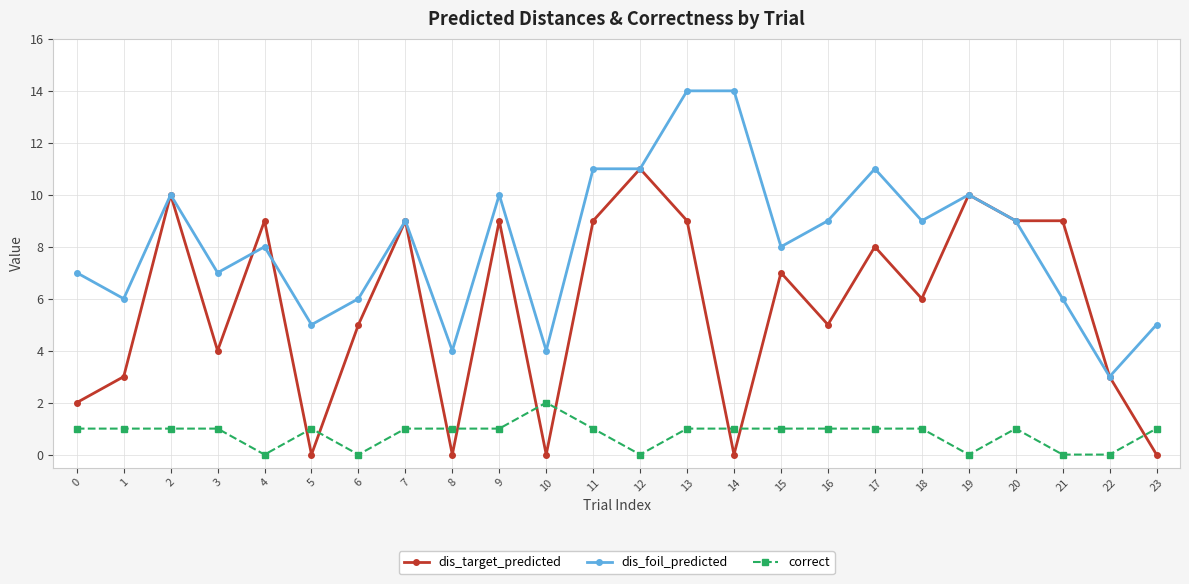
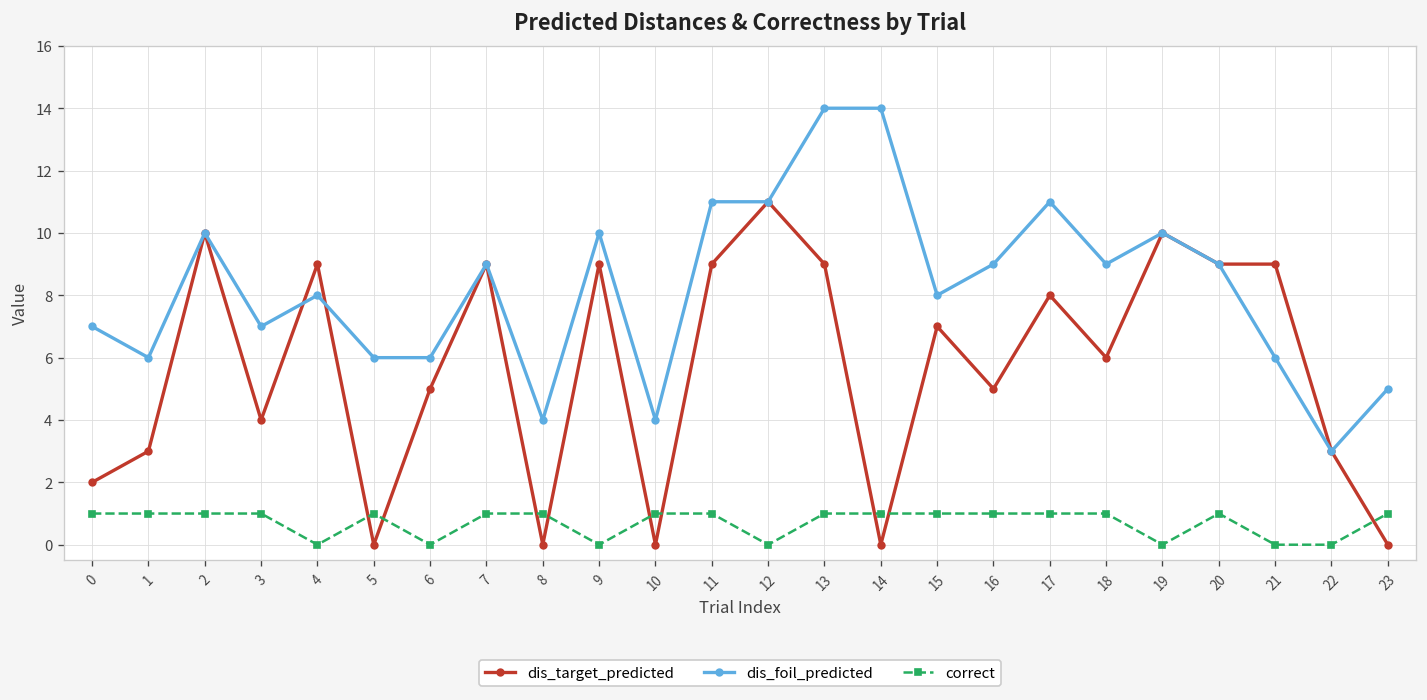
  {
    "dis_target_predicted": {
      "0": 2,
      "1": 3,
      "3": 4,
      "4": 9,
      "5": 0,
      "6": 5,
      "8": 0,
      "9": 9,
      "10": 0,
      "11": 9,
      "13": 9,
      "14": 0,
      "15": 7,
      "16": 5,
      "17": 8,
      "18": 6,
      "21": 9,
      "23": 0
    },
    "dis_foil_predicted": {
      "0": 7,
      "1": 6,
      "3": 7,
      "4": 8,
-     "5": 5,
+     "5": 6,
      "6": 6,
      "8": 4,
      "9": 10,
      "10": 4,
      "11": 11,
      "13": 14,
      "14": 14,
      "15": 8,
      "16": 9,
      "17": 11,
      "18": 9,
      "21": 6,
      "23": 5
    },
    "correct": {
      "0": 1,
      "1": 1,
      "2": 1,
      "3": 1,
      "4": 0,
      "5": 1,
      "6": 0,
      "7": 1,
      "8": 1,
-     "9": 1,
-     "10": 2,
+     "9": 0,
+     "10": 1,
      "11": 1,
      "12": 0,
      "13": 1,
      "14": 1,
      "15": 1,
      "16": 1,
      "17": 1,
      "18": 1,
      "19": 0,
      "20": 1,
      "21": 0,
      "22": 0,
      "23": 1
    }
  }
